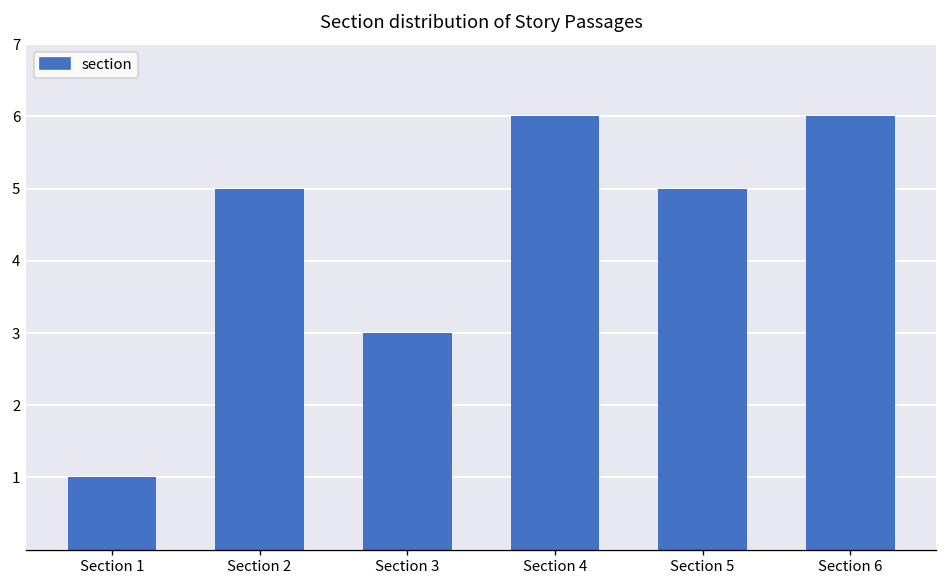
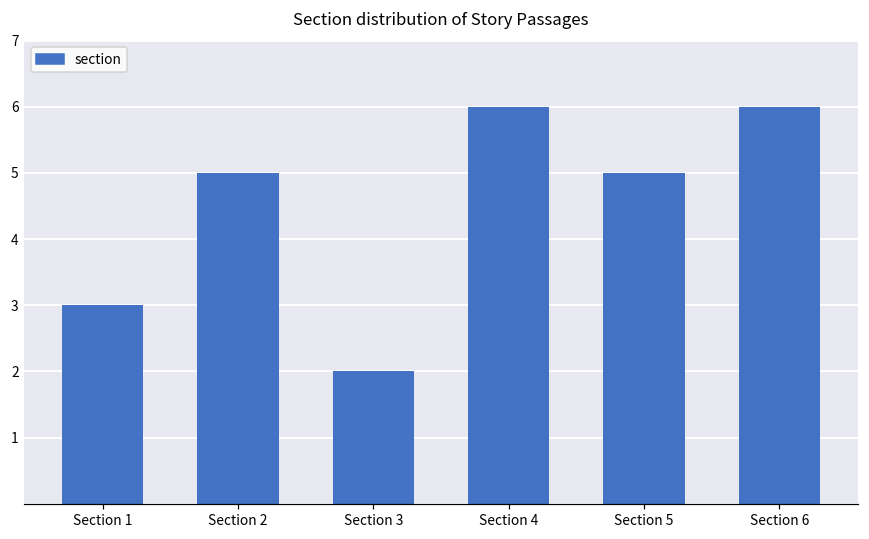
  {
-   "Section 1": 1,
+   "Section 1": 3,
    "Section 2": 5,
-   "Section 3": 3,
+   "Section 3": 2,
    "Section 4": 6,
    "Section 5": 5,
    "Section 6": 6
  }
